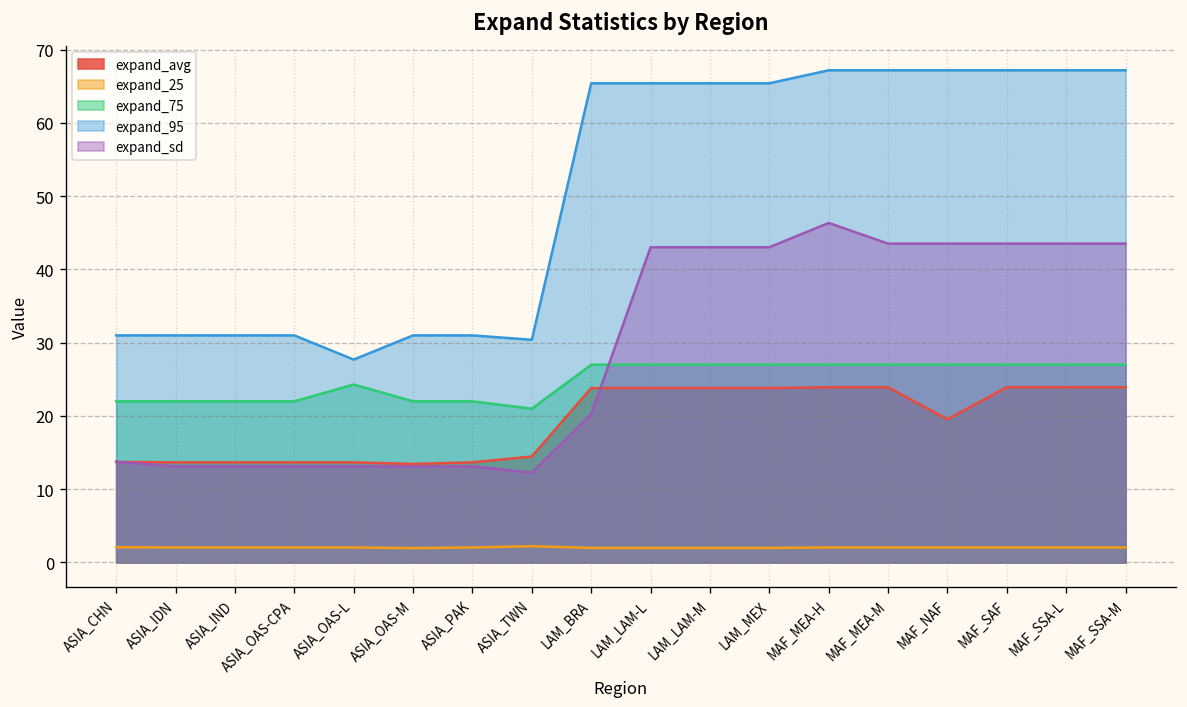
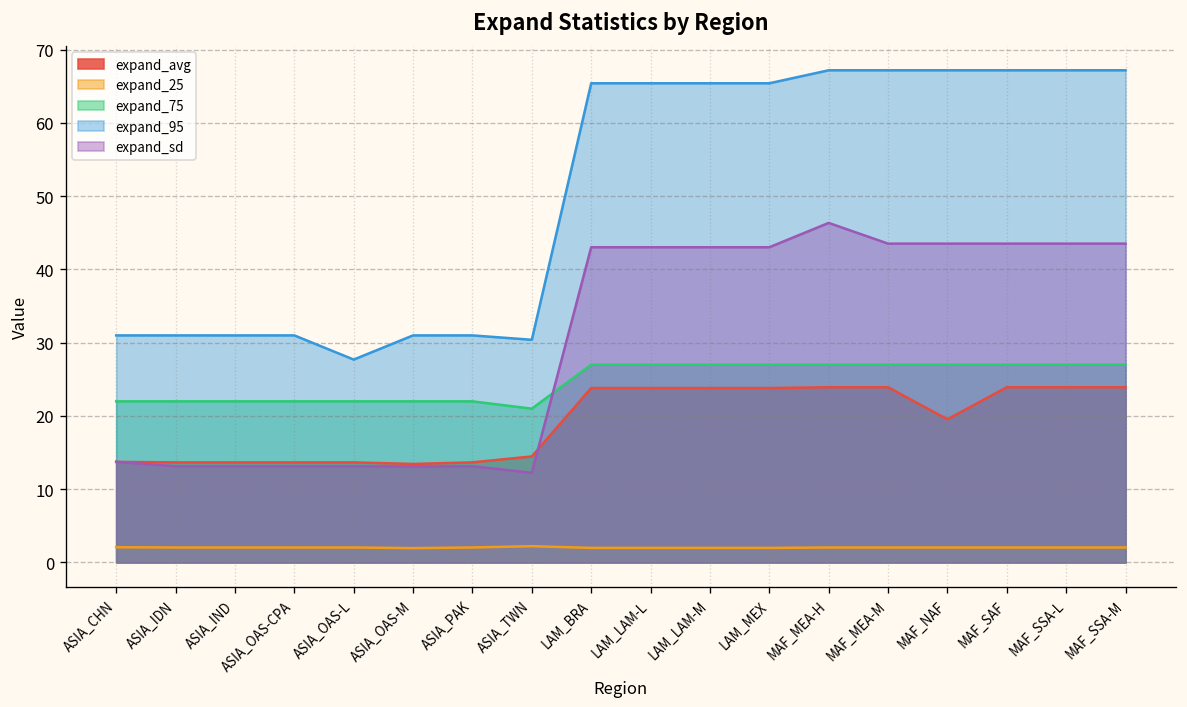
  {
    "expand_avg": {
      "ASIA_IDN": 14,
      "ASIA_IND": 14,
      "ASIA_OAS-CPA": 14,
      "ASIA_OAS-L": 14,
      "ASIA_PAK": 14,
      "ASIA_TWN": 14,
      "LAM_BRA": 24,
      "LAM_LAM-L": 24,
      "LAM_LAM-M": 24,
      "LAM_MEX": 24,
      "MAF_MEA-H": 24,
      "MAF_MEA-M": 24,
      "MAF_NAF": 20,
      "MAF_SAF": 24,
      "MAF_SSA-L": 24,
      "MAF_SSA-M": 24
    },
    "expand_25": {
      "ASIA_CHN": 2,
      "ASIA_IDN": 2,
      "ASIA_IND": 2,
      "ASIA_OAS-CPA": 2,
      "ASIA_OAS-L": 2,
      "ASIA_OAS-M": 2,
      "ASIA_PAK": 2,
      "ASIA_TWN": 2,
      "LAM_BRA": 2,
      "LAM_LAM-L": 2,
      "LAM_LAM-M": 2,
      "LAM_MEX": 2,
      "MAF_MEA-H": 2,
      "MAF_MEA-M": 2,
      "MAF_NAF": 2,
      "MAF_SAF": 2,
      "MAF_SSA-L": 2,
      "MAF_SSA-M": 2
    },
    "expand_75": {
      "ASIA_CHN": 22,
      "ASIA_IDN": 22,
      "ASIA_IND": 22,
      "ASIA_OAS-CPA": 22,
-     "ASIA_OAS-L": 24,
+     "ASIA_OAS-L": 22,
      "ASIA_OAS-M": 22,
      "ASIA_PAK": 22,
      "ASIA_TWN": 21,
      "LAM_BRA": 27,
      "LAM_LAM-L": 27,
      "LAM_LAM-M": 27,
      "LAM_MEX": 27,
      "MAF_MEA-H": 27,
      "MAF_MEA-M": 27,
      "MAF_NAF": 27,
      "MAF_SAF": 27,
      "MAF_SSA-L": 27,
      "MAF_SSA-M": 27
    },
    "expand_95": {
      "ASIA_CHN": 31,
      "ASIA_IDN": 31,
      "ASIA_IND": 31,
      "ASIA_OAS-CPA": 31,
      "ASIA_OAS-L": 28,
      "ASIA_OAS-M": 31,
      "ASIA_PAK": 31,
      "ASIA_TWN": 30,
      "LAM_BRA": 65,
      "LAM_LAM-L": 65,
      "LAM_LAM-M": 65,
      "LAM_MEX": 65,
      "MAF_MEA-H": 67,
      "MAF_MEA-M": 67,
      "MAF_NAF": 67,
      "MAF_SAF": 67,
      "MAF_SSA-L": 67,
      "MAF_SSA-M": 67
    },
    "expand_sd": {
      "ASIA_IDN": 13,
      "ASIA_IND": 13,
      "ASIA_OAS-CPA": 13,
      "ASIA_OAS-L": 13,
      "ASIA_PAK": 13,
      "ASIA_TWN": 12,
-     "LAM_BRA": 20,
+     "LAM_BRA": 43,
      "LAM_LAM-L": 43,
      "LAM_LAM-M": 43,
      "LAM_MEX": 43,
      "MAF_MEA-H": 46,
      "MAF_MEA-M": 44,
      "MAF_NAF": 44,
      "MAF_SAF": 44,
      "MAF_SSA-L": 44,
      "MAF_SSA-M": 44
    }
  }
